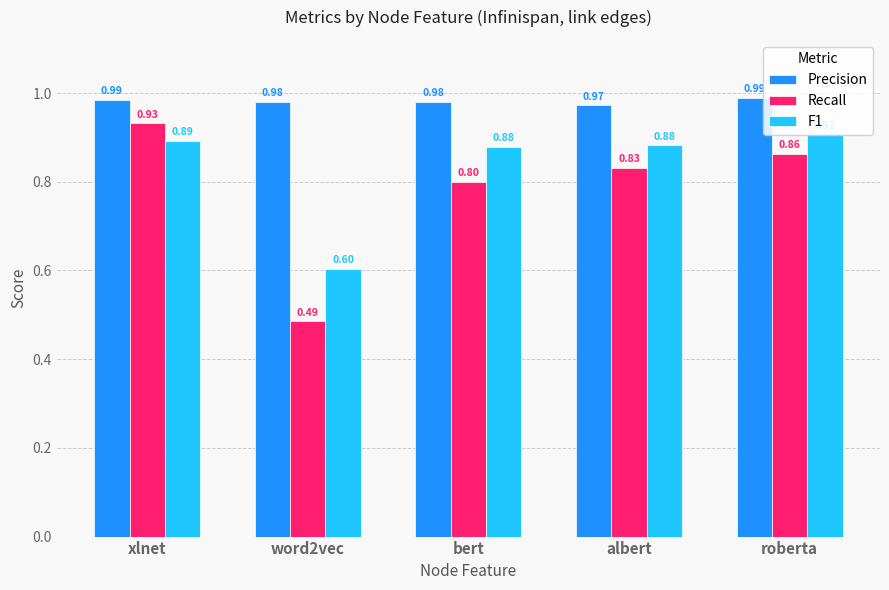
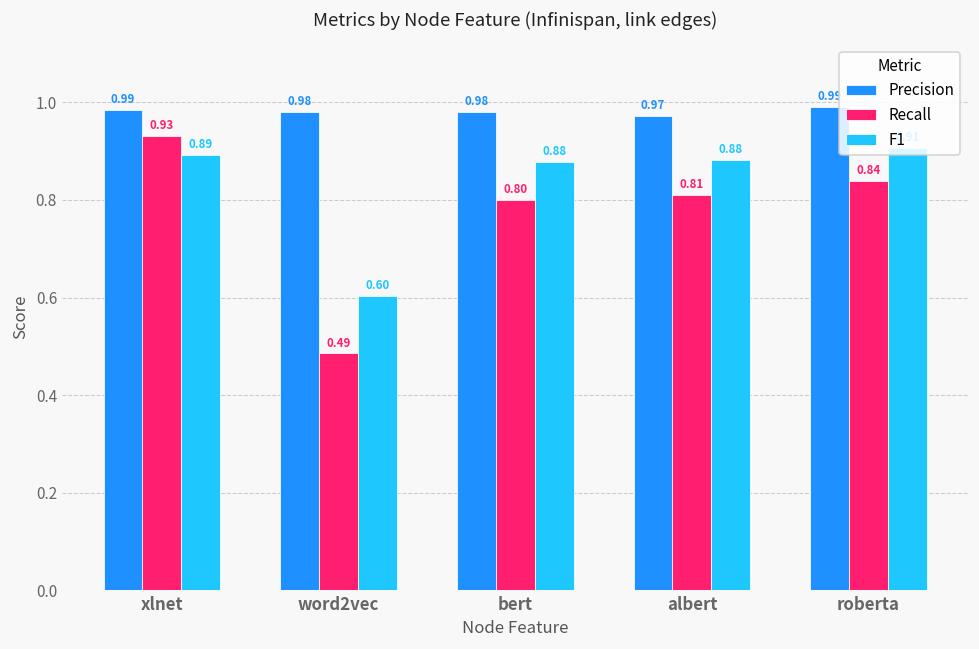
  {
    "Recall": {
      "xlnet": 0.93,
      "word2vec": 0.49,
      "bert": 0.80,
-     "albert": 0.83,
-     "roberta": 0.86
+     "albert": 0.81,
+     "roberta": 0.84
    }
  }
